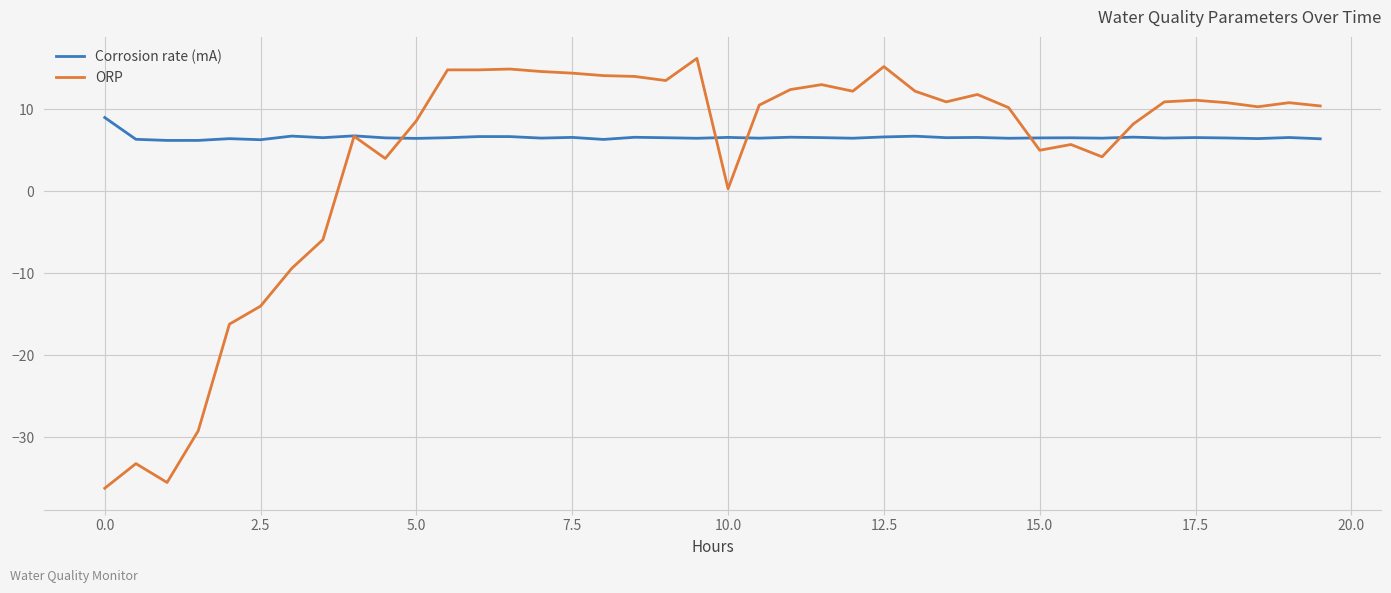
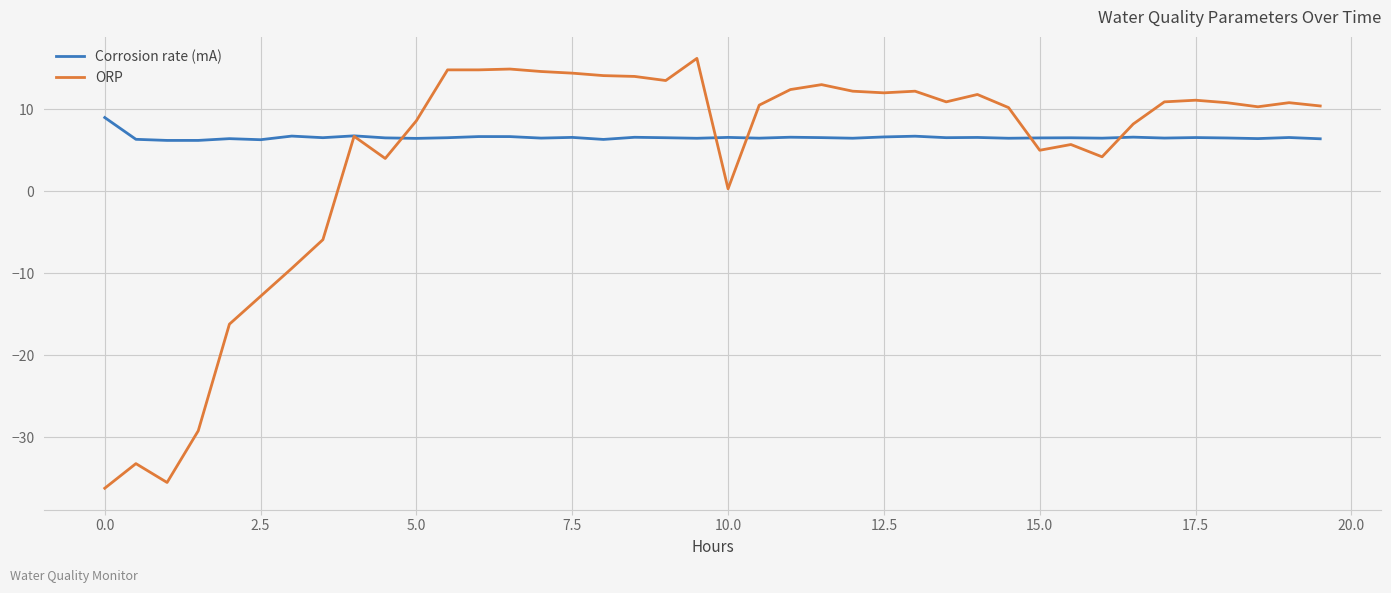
  {
    "Corrosion rate (mA)": {
      "0.0": 9,
      "2.5": 6,
      "5.0": 6,
      "7.5": 7,
      "10.0": 7,
      "12.5": 7,
      "15.0": 7,
      "17.5": 7
    },
    "ORP": {
      "0.0": -36,
-     "2.5": -14,
+     "2.5": -13,
      "5.0": 9,
      "7.5": 14,
      "10.0": 0,
-     "12.5": 15,
+     "12.5": 12,
      "15.0": 5,
      "17.5": 11
    }
  }
